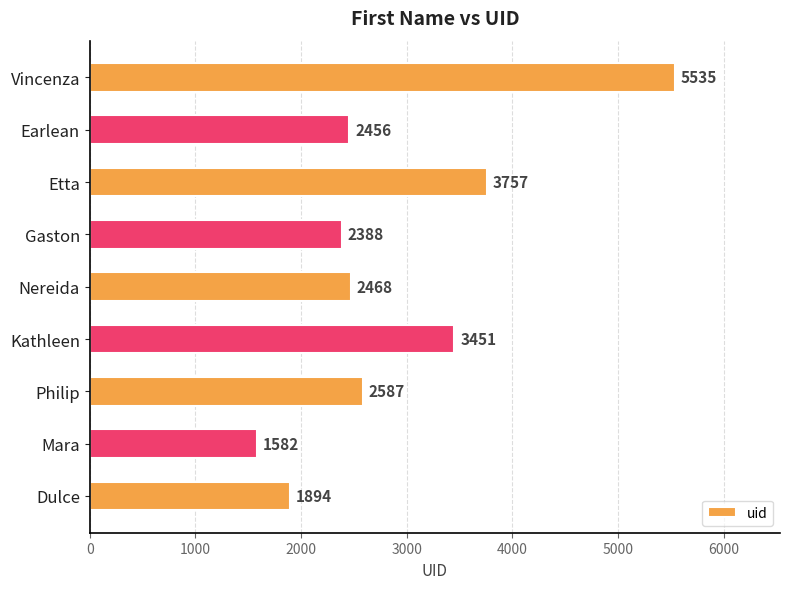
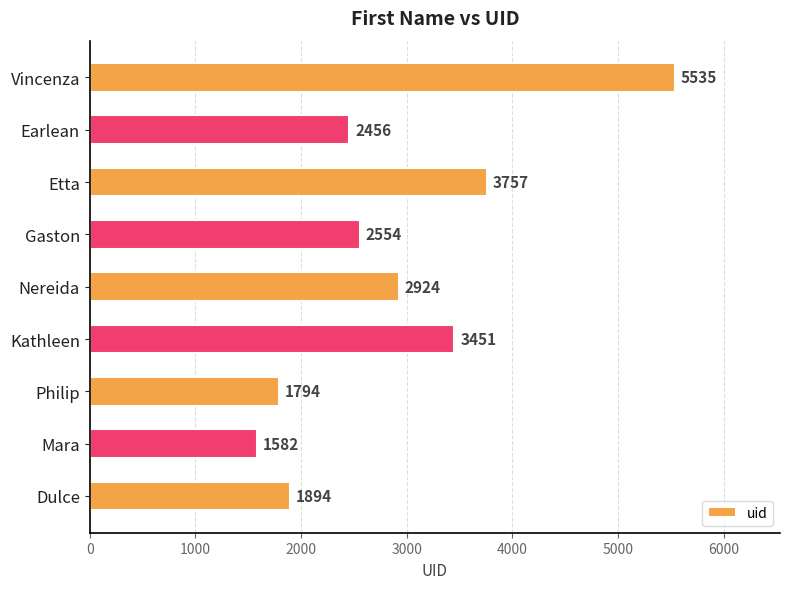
  {
    "Vincenza": 5535,
    "Earlean": 2456,
    "Etta": 3757,
-   "Gaston": 2388,
-   "Nereida": 2468,
+   "Gaston": 2554,
+   "Nereida": 2924,
    "Kathleen": 3451,
-   "Philip": 2587,
+   "Philip": 1794,
    "Mara": 1582,
    "Dulce": 1894
  }
